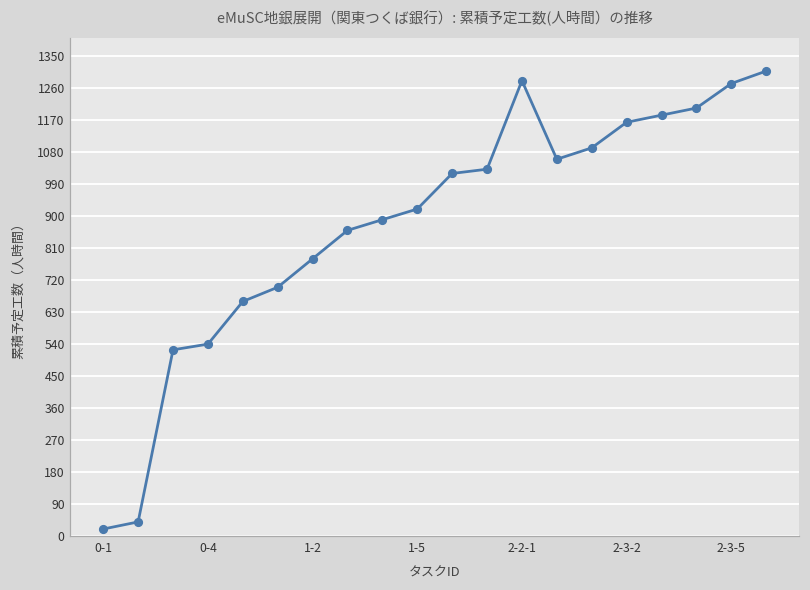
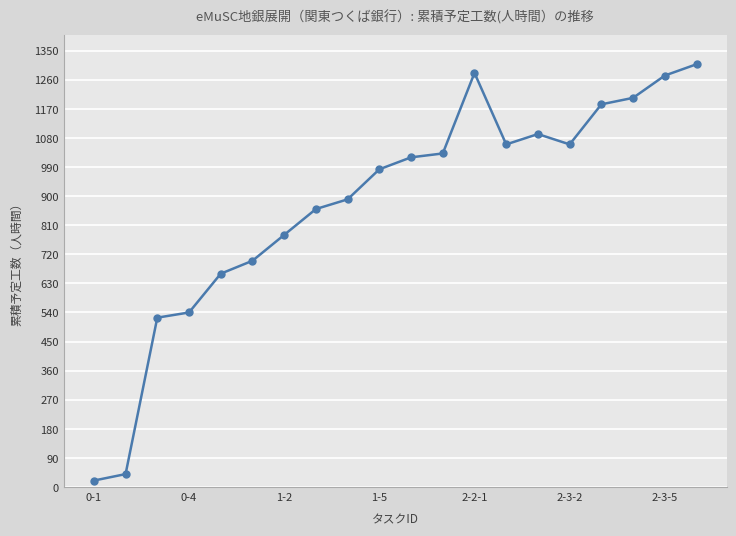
  {
    "0-1": 20,
    "0-4": 540,
    "1-2": 780,
-   "1-5": 920,
+   "1-5": 980,
    "2-2-1": 1280,
-   "2-3-2": 1160,
+   "2-3-2": 1060,
    "2-3-5": 1270
  }
